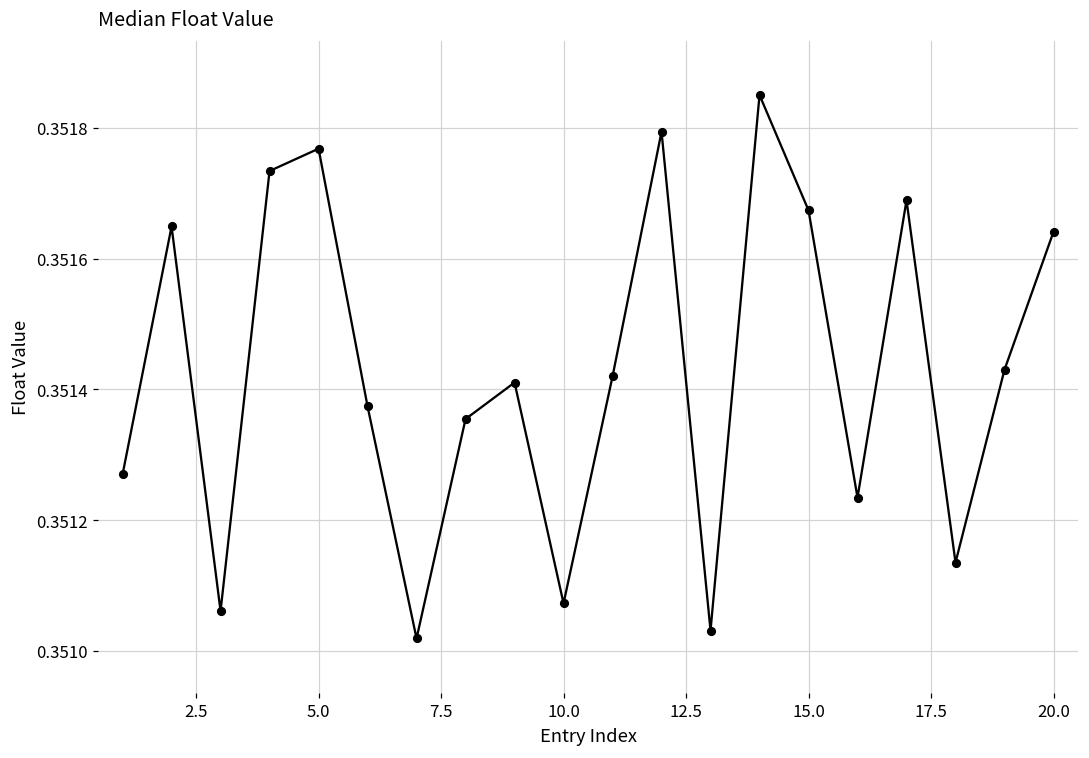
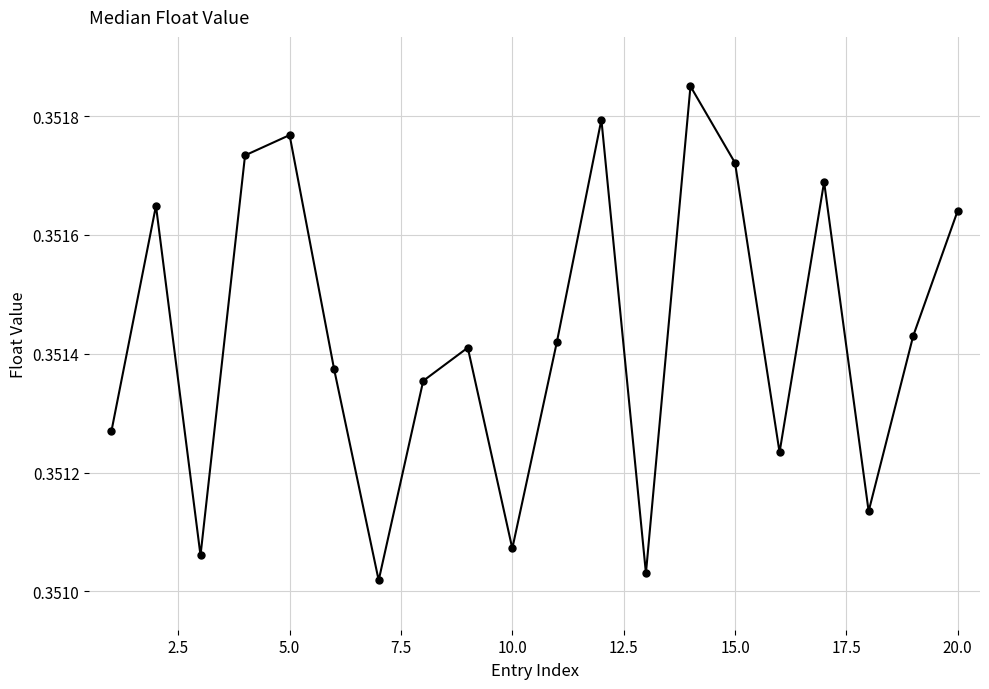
  {
    "5.0": 0.35177,
    "10.0": 0.35107,
-   "15.0": 0.35167,
+   "15.0": 0.35172,
    "20.0": 0.35164
  }
